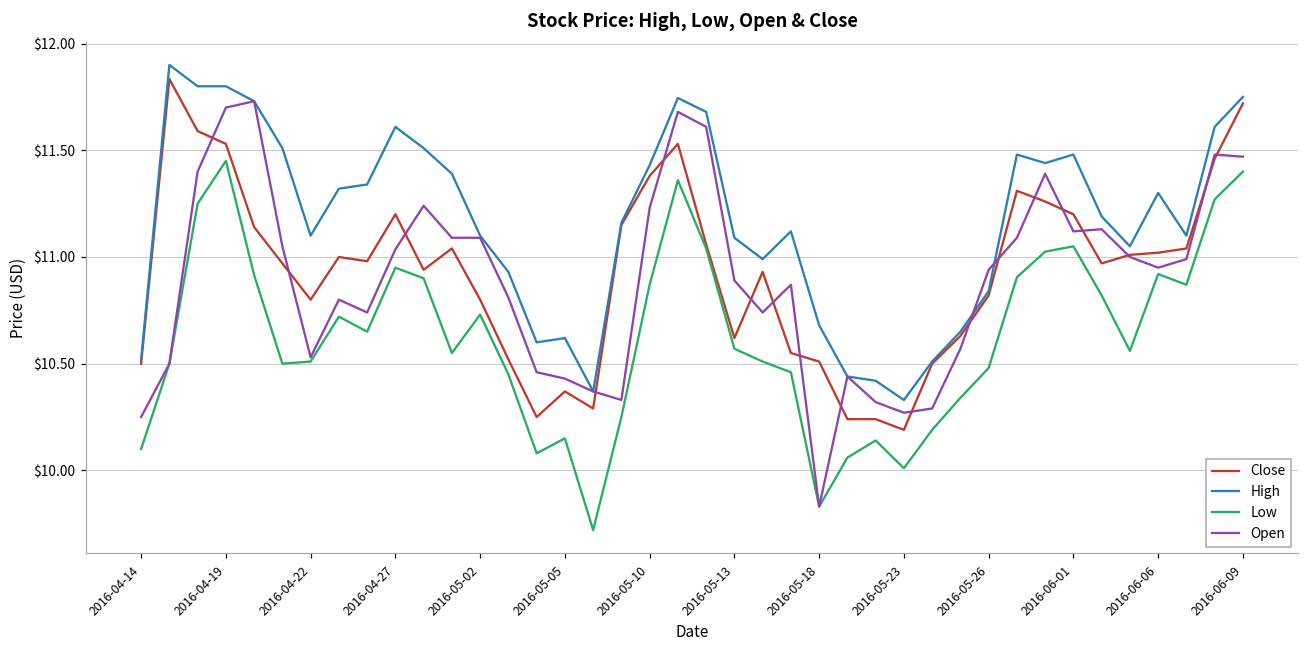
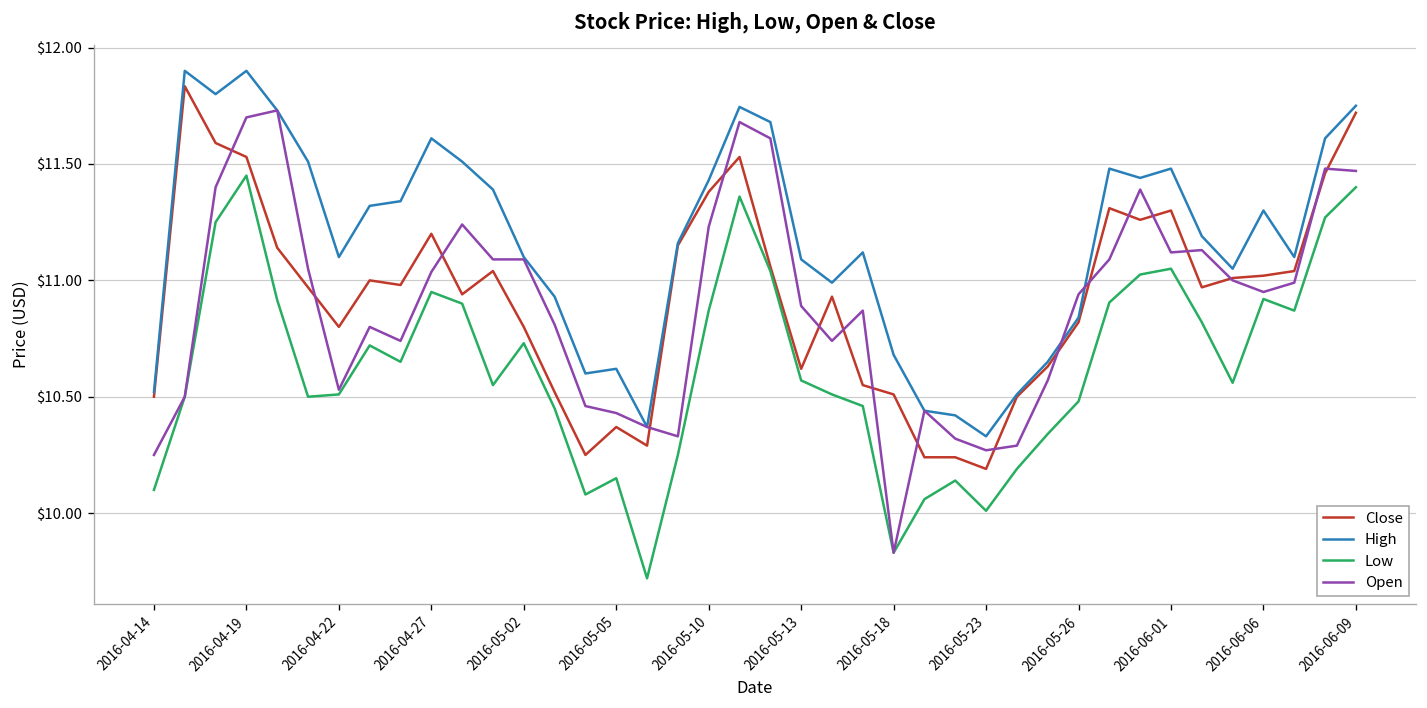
  {
    "Close": {
      "2016-04-14": "$10.5",
      "2016-04-19": "$11.53",
      "2016-04-22": "$10.8",
      "2016-04-27": "$11.2",
      "2016-05-02": "$10.8",
      "2016-05-05": "$10.37",
      "2016-05-10": "$11.38",
      "2016-05-13": "$10.62",
      "2016-05-18": "$10.5",
      "2016-05-23": "$10.2",
      "2016-05-26": "$10.82",
-     "2016-06-01": "$11.2",
+     "2016-06-01": "$11.3",
      "2016-06-06": "$11.02",
      "2016-06-09": "$11.72"
    },
    "High": {
      "2016-04-14": "$10.52",
-     "2016-04-19": "$11.8",
+     "2016-04-19": "$11.9",
      "2016-04-22": "$11.1",
      "2016-04-27": "$11.6",
      "2016-05-05": "$10.62",
      "2016-05-10": "$11.43",
      "2016-05-13": "$11.1",
      "2016-05-18": "$10.68",
      "2016-05-23": "$10.33",
      "2016-05-26": "$10.84",
      "2016-06-01": "$11.48",
      "2016-06-06": "$11.3",
      "2016-06-09": "$11.75"
    },
    "Low": {
      "2016-04-14": "$10.1",
      "2016-04-19": "$11.45",
      "2016-04-22": "$10.5",
      "2016-04-27": "$10.95",
      "2016-05-02": "$10.73",
      "2016-05-05": "$10.15",
      "2016-05-10": "$10.87",
      "2016-05-13": "$10.57",
      "2016-05-23": "$10.0",
      "2016-05-26": "$10.48",
      "2016-06-01": "$11.05",
      "2016-06-06": "$10.92",
      "2016-06-09": "$11.4"
    },
    "Open": {
      "2016-04-14": "$10.25",
      "2016-04-19": "$11.7",
      "2016-04-22": "$10.53",
      "2016-04-27": "$11.04",
      "2016-05-05": "$10.43",
      "2016-05-10": "$11.23",
      "2016-05-13": "$10.9",
      "2016-05-23": "$10.27",
      "2016-05-26": "$10.94",
      "2016-06-01": "$11.12",
      "2016-06-06": "$10.95",
      "2016-06-09": "$11.47"
    }
  }
